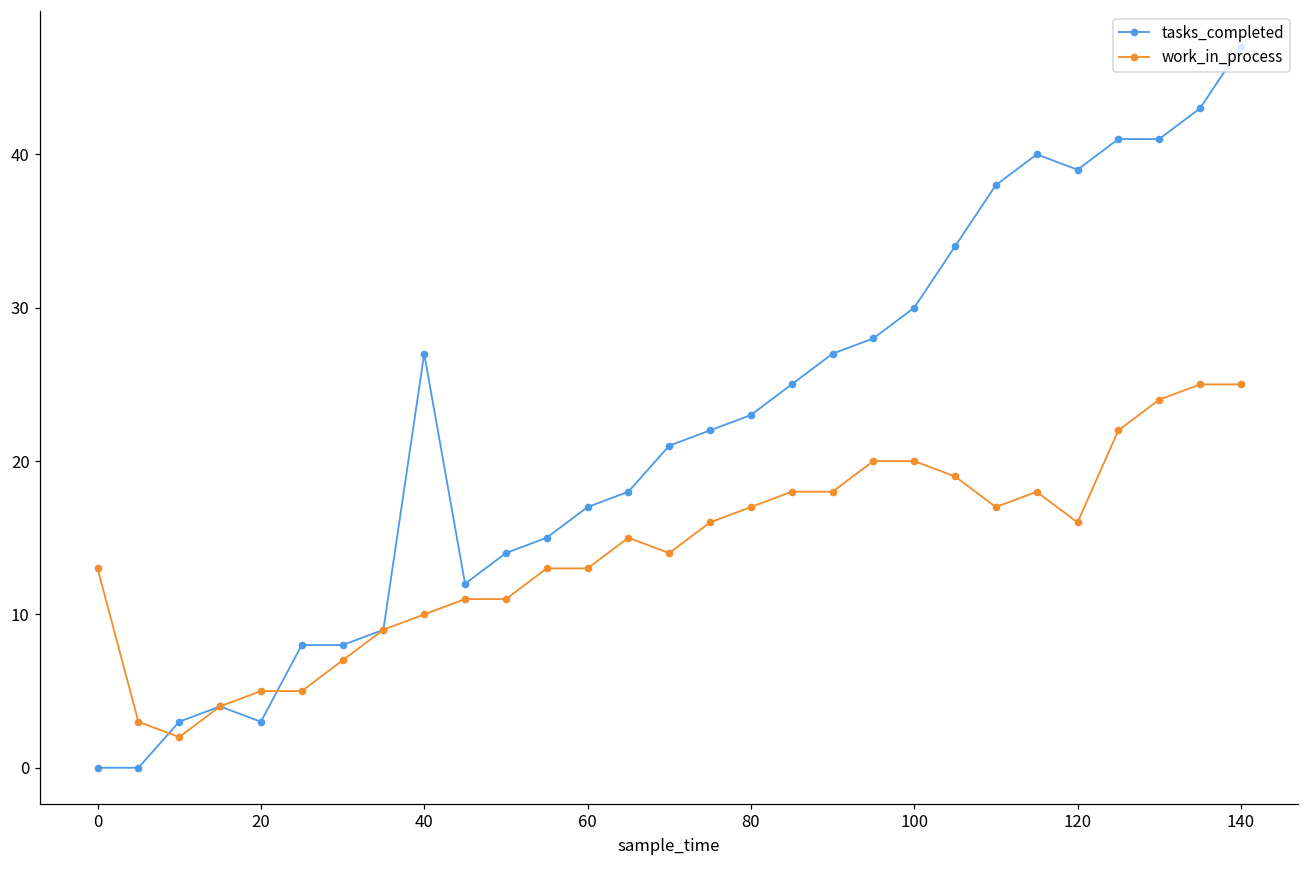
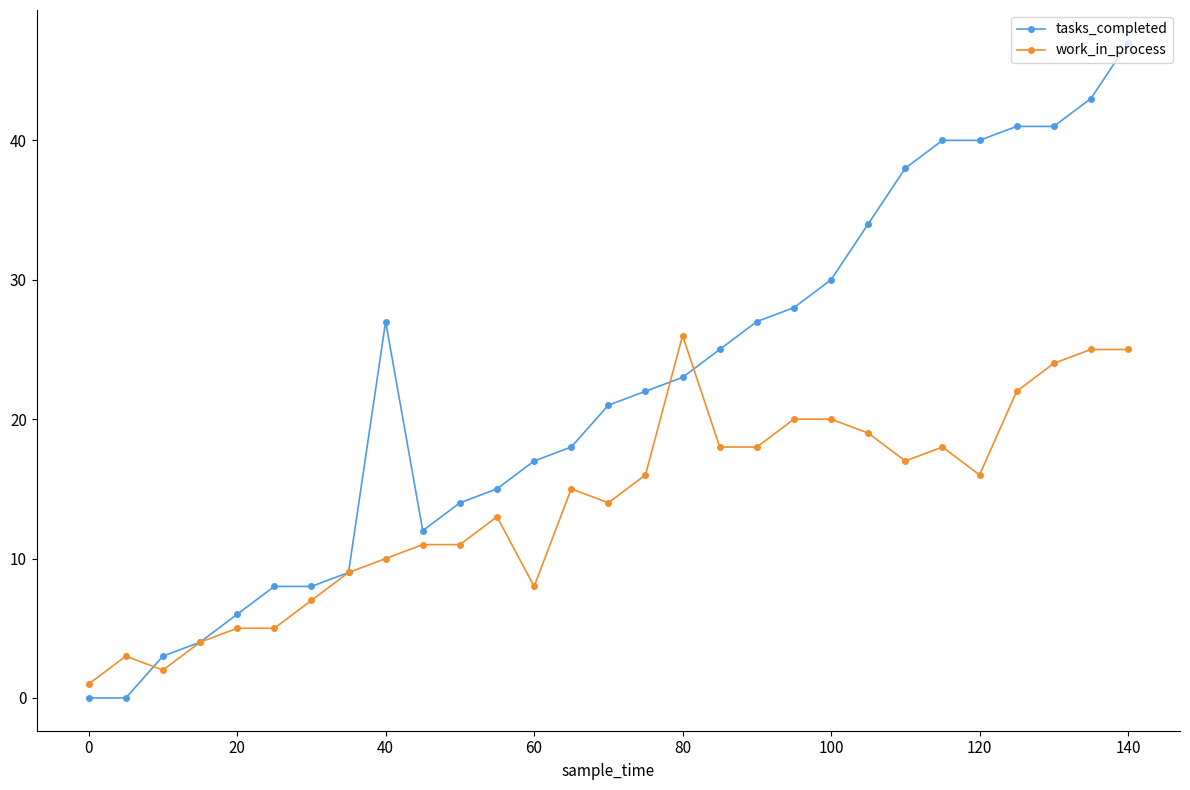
  {
    "tasks_completed": {
      "0": 0,
-     "20": 3,
+     "20": 6,
      "40": 27,
      "60": 17,
      "80": 23,
      "100": 30,
-     "120": 39
+     "120": 40
    },
    "work_in_process": {
-     "0": 13,
+     "0": 1,
      "20": 5,
      "40": 10,
-     "60": 13,
-     "80": 17,
+     "60": 8,
+     "80": 26,
      "100": 20,
      "120": 16,
      "140": 25
    }
  }
